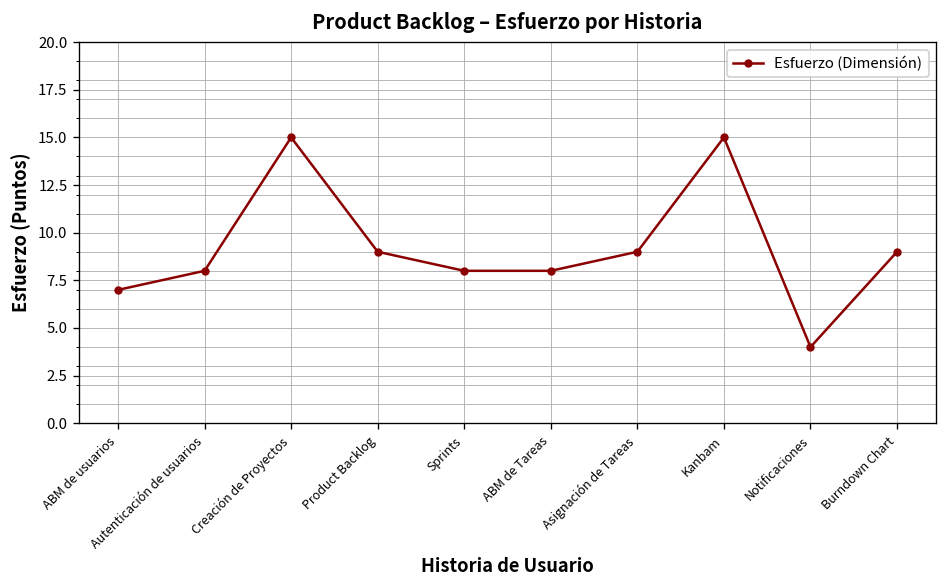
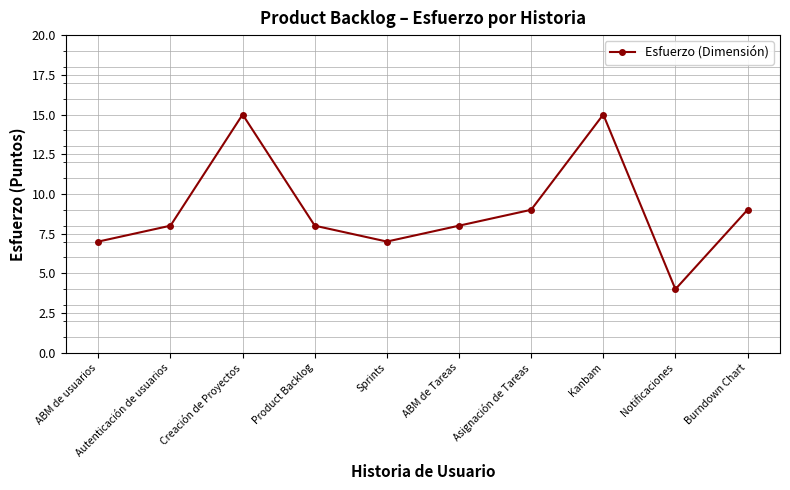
  {
    "ABM de usuarios": 7,
    "Autenticación de usuarios": 8,
    "Creación de Proyectos": 15,
-   "Product Backlog": 9,
-   "Sprints": 8,
+   "Product Backlog": 8,
+   "Sprints": 7,
    "ABM de Tareas": 8,
    "Asignación de Tareas": 9,
    "Kanbam": 15,
    "Notificaciones": 4,
    "Burndown Chart": 9
  }
